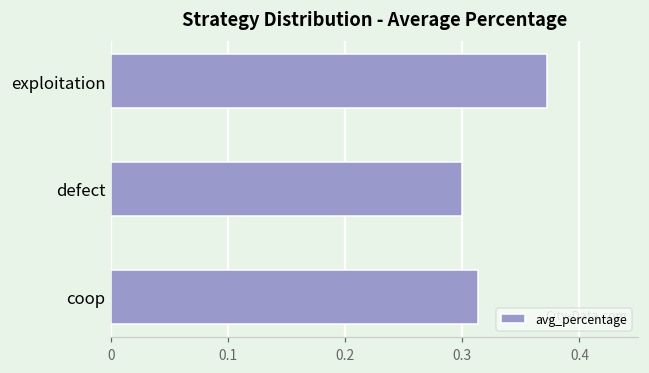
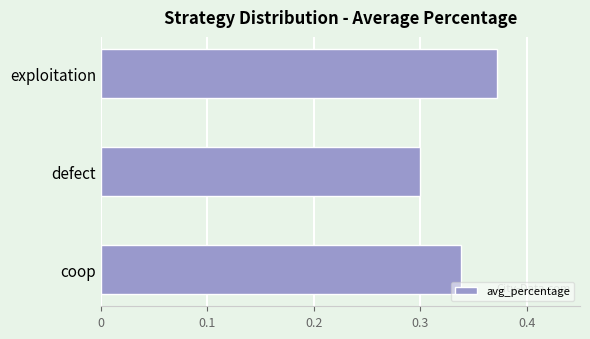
  {
    "exploitation": 0.372,
    "defect": 0.300,
-   "coop": 0.313
+   "coop": 0.338
  }
